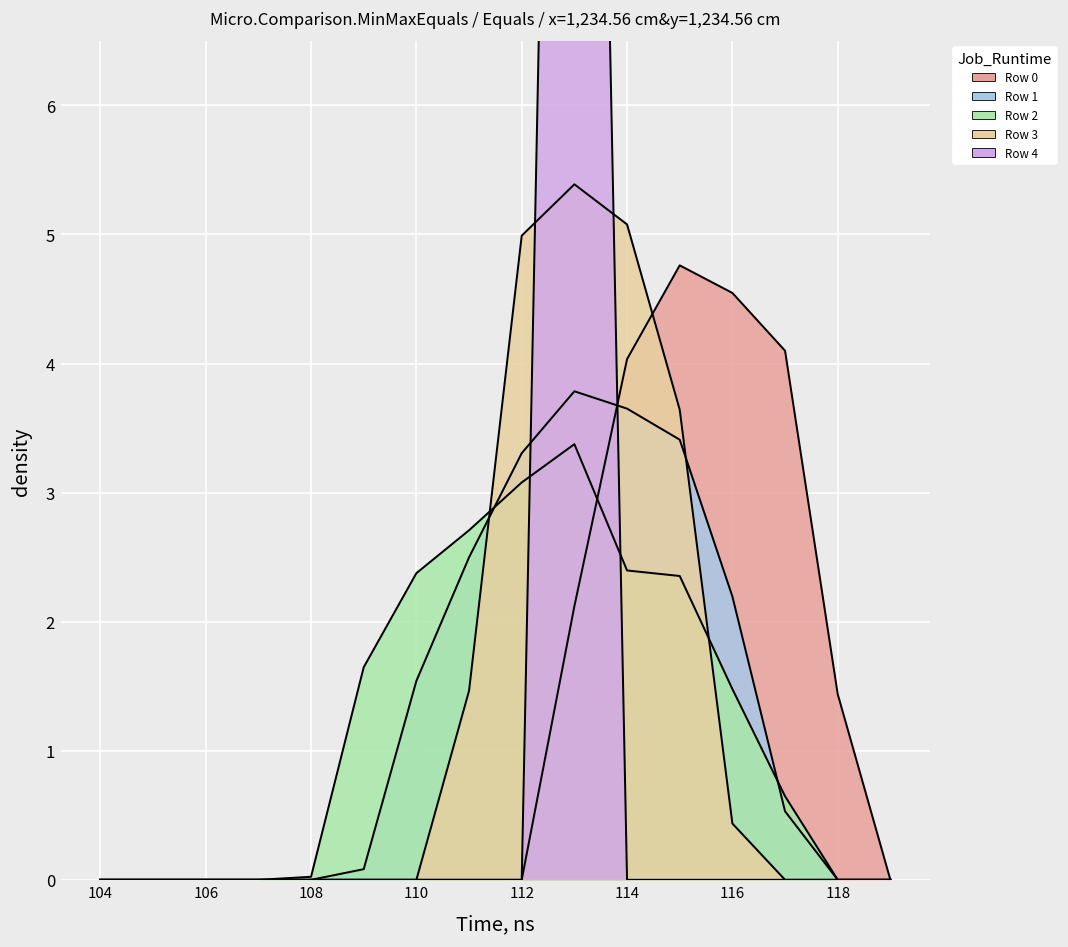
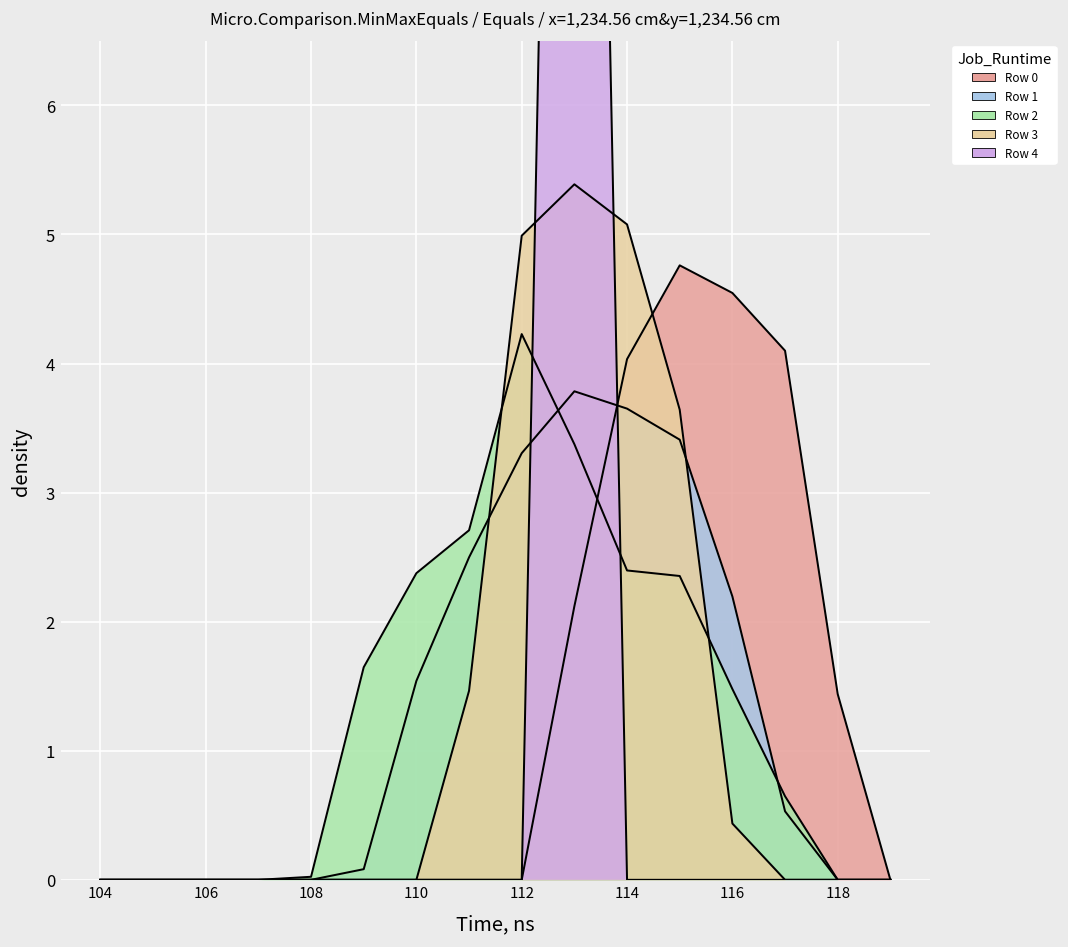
  {
    "Row 2": {
      "110": 2.38,
-     "112": 3.08,
+     "112": 4.23,
      "114": 2.40,
      "116": 1.48
    }
  }
